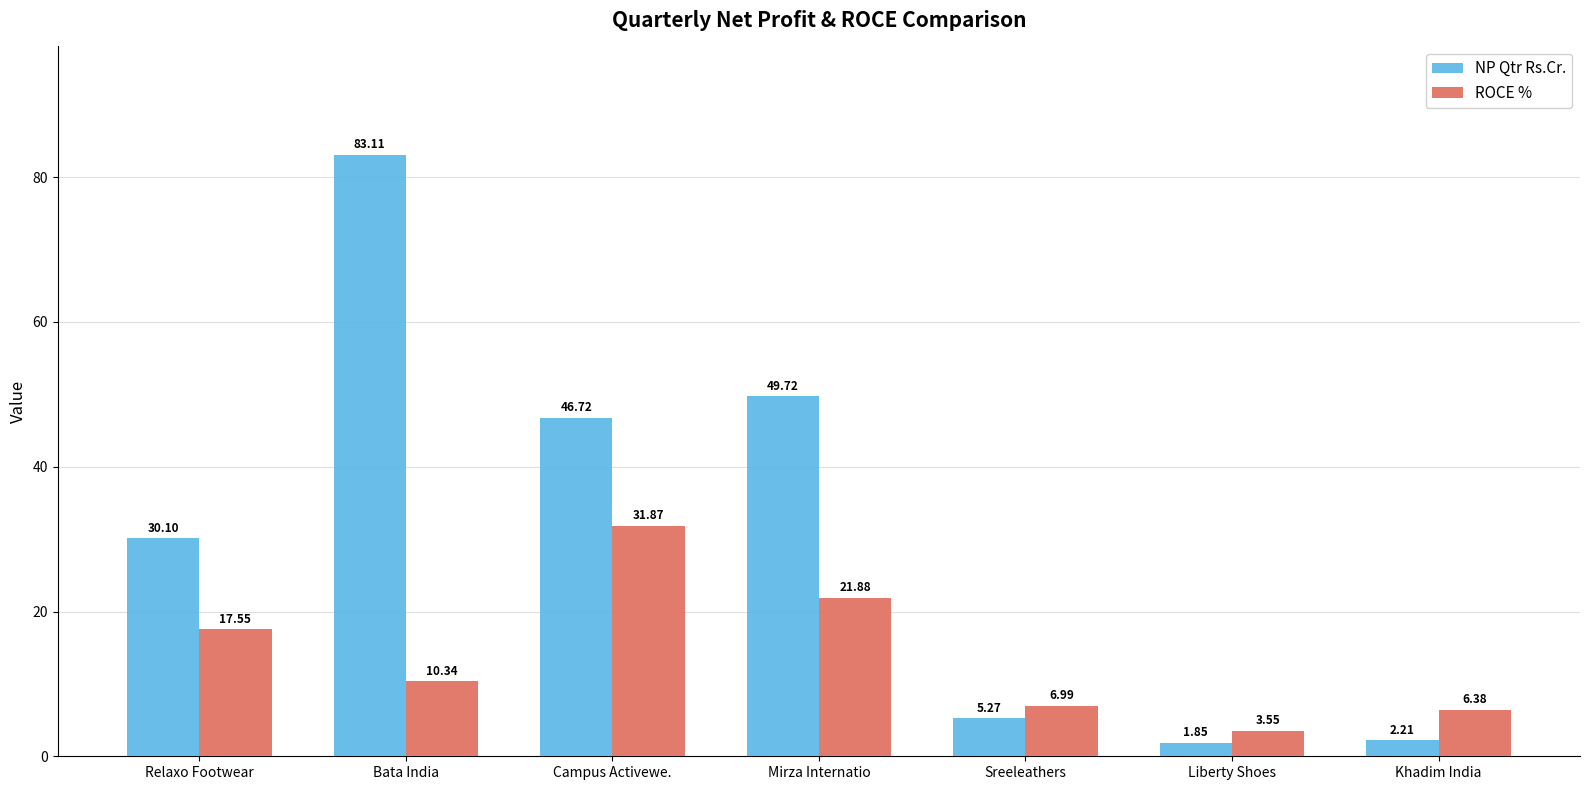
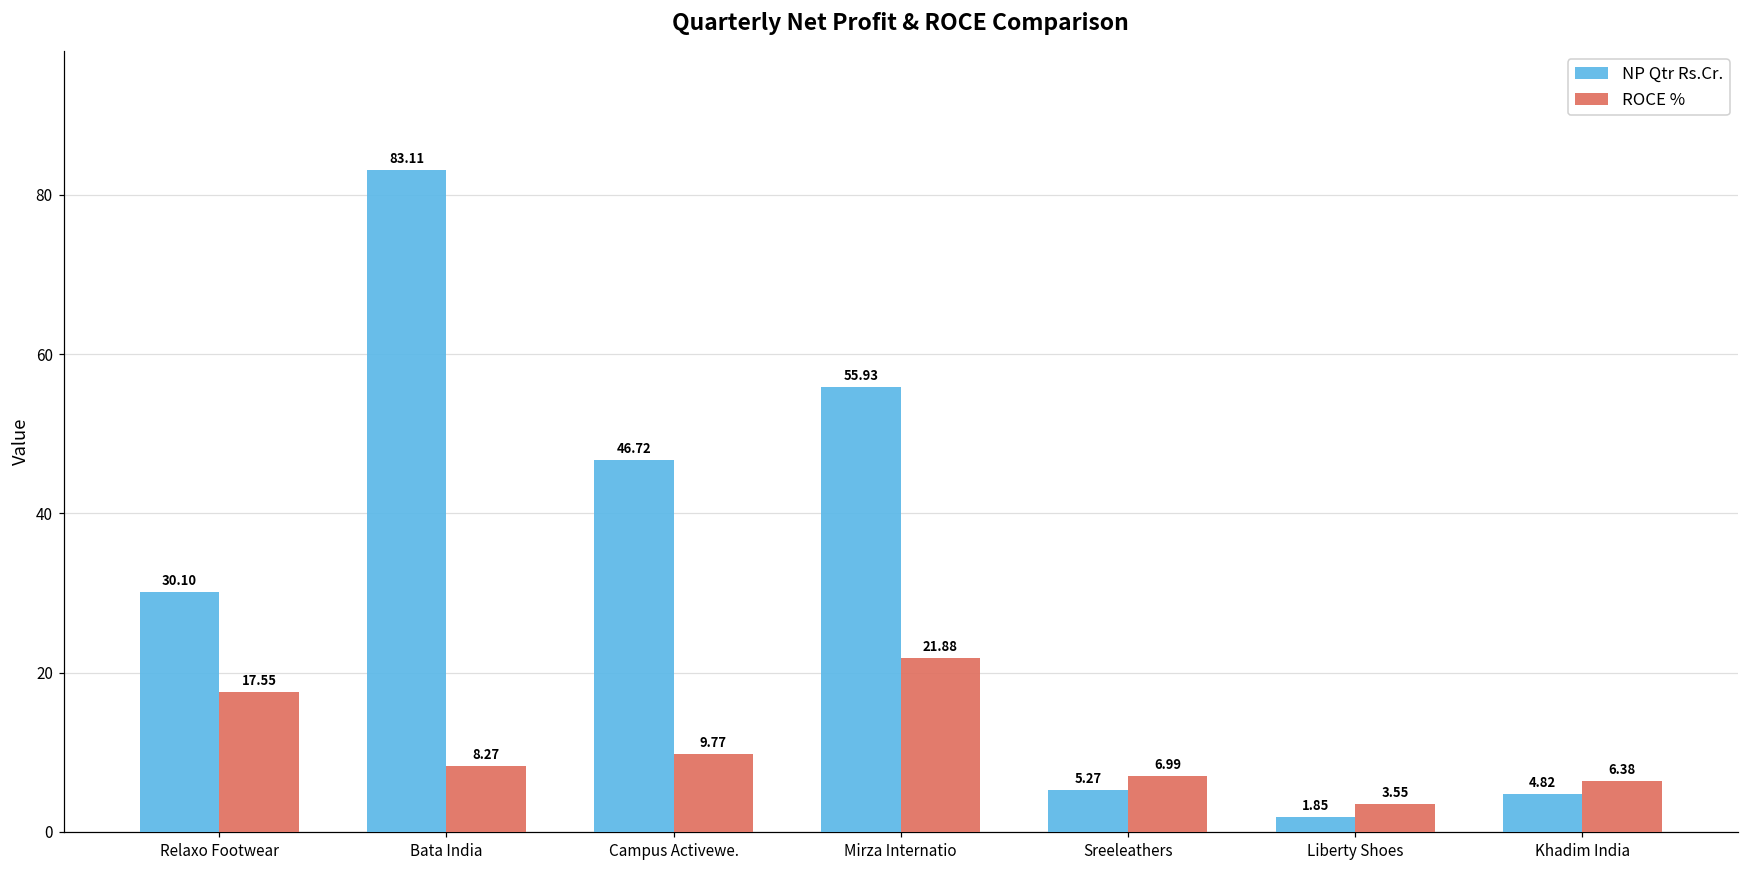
  {
    "NP Qtr Rs.Cr.": {
      "Relaxo Footwear": 30.10,
      "Bata India": 83.11,
      "Campus Activewe.": 46.72,
-     "Mirza Internatio": 49.72,
+     "Mirza Internatio": 55.93,
      "Sreeleathers": 5.27,
      "Liberty Shoes": 1.85,
-     "Khadim India": 2.21
+     "Khadim India": 4.82
    },
    "ROCE %": {
      "Relaxo Footwear": 17.55,
-     "Bata India": 10.34,
-     "Campus Activewe.": 31.87,
+     "Bata India": 8.27,
+     "Campus Activewe.": 9.77,
      "Mirza Internatio": 21.88,
      "Sreeleathers": 6.99,
      "Liberty Shoes": 3.55,
      "Khadim India": 6.38
    }
  }
